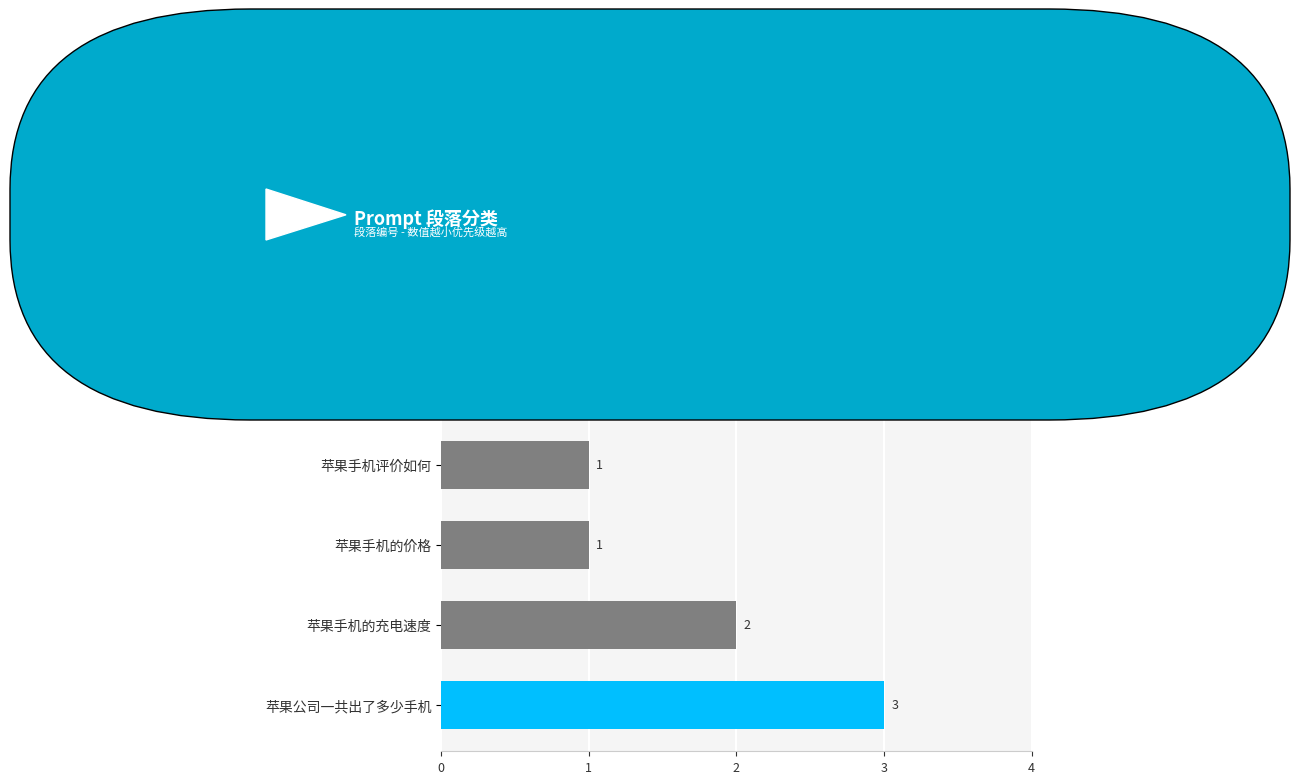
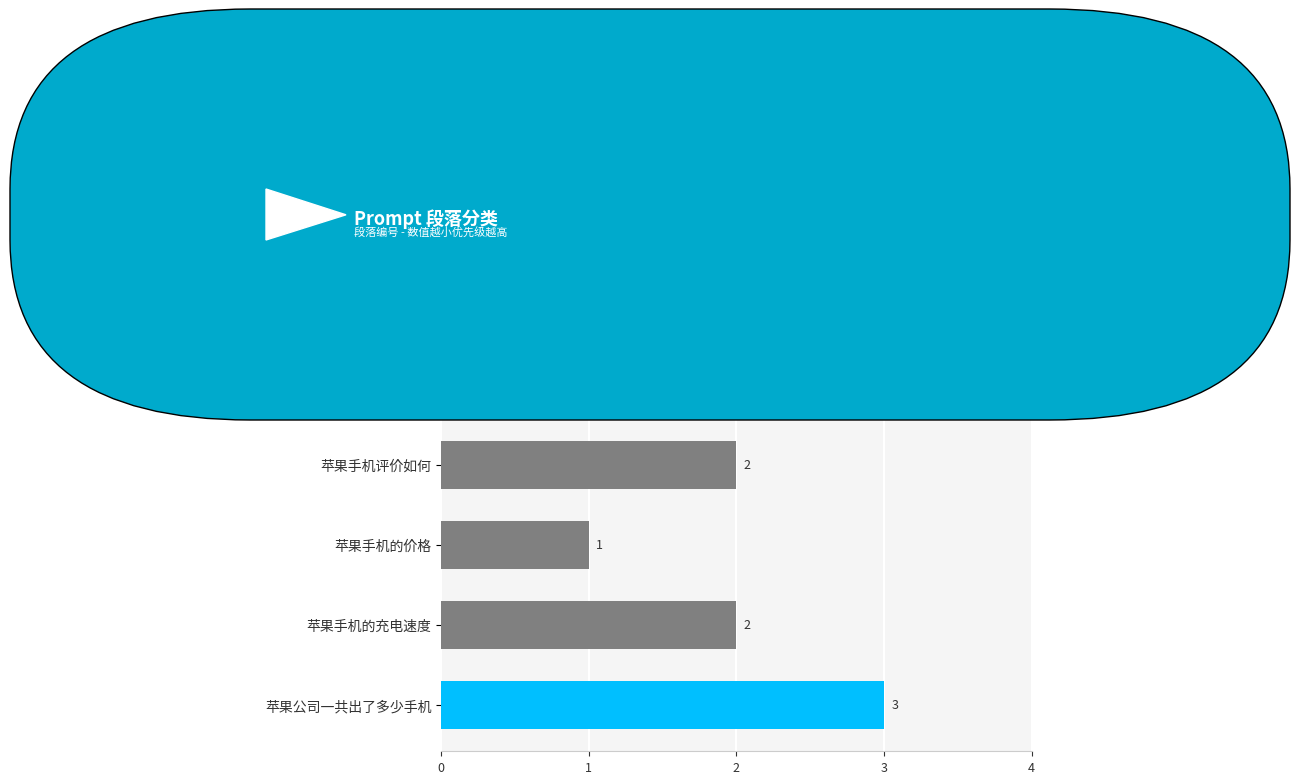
  {
-   "苹果手机评价如何": 1,
+   "苹果手机评价如何": 2,
    "苹果手机的价格": 1,
    "苹果手机的充电速度": 2,
    "苹果公司一共出了多少手机": 3
  }
